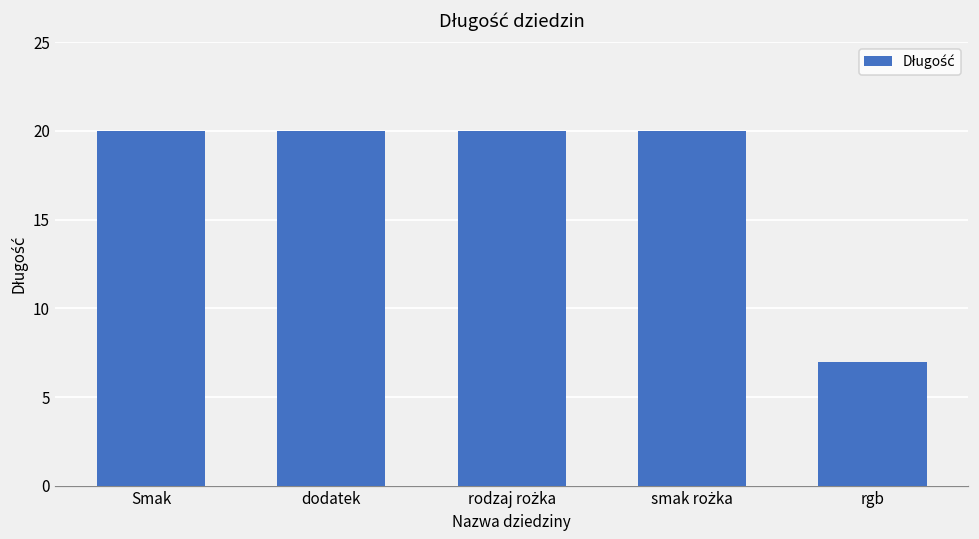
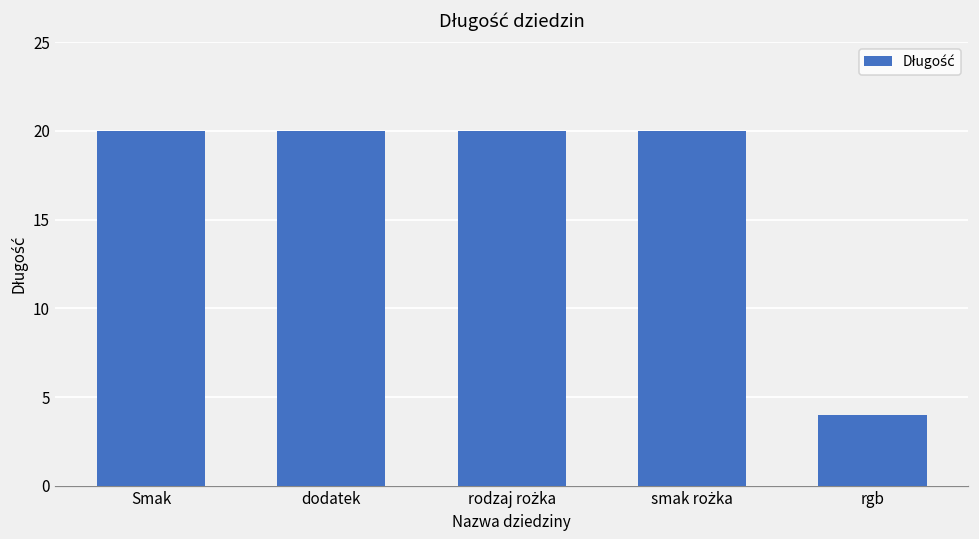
  {
    "Smak": 20,
    "dodatek": 20,
    "rodzaj rożka": 20,
    "smak rożka": 20,
-   "rgb": 7
+   "rgb": 4
  }
